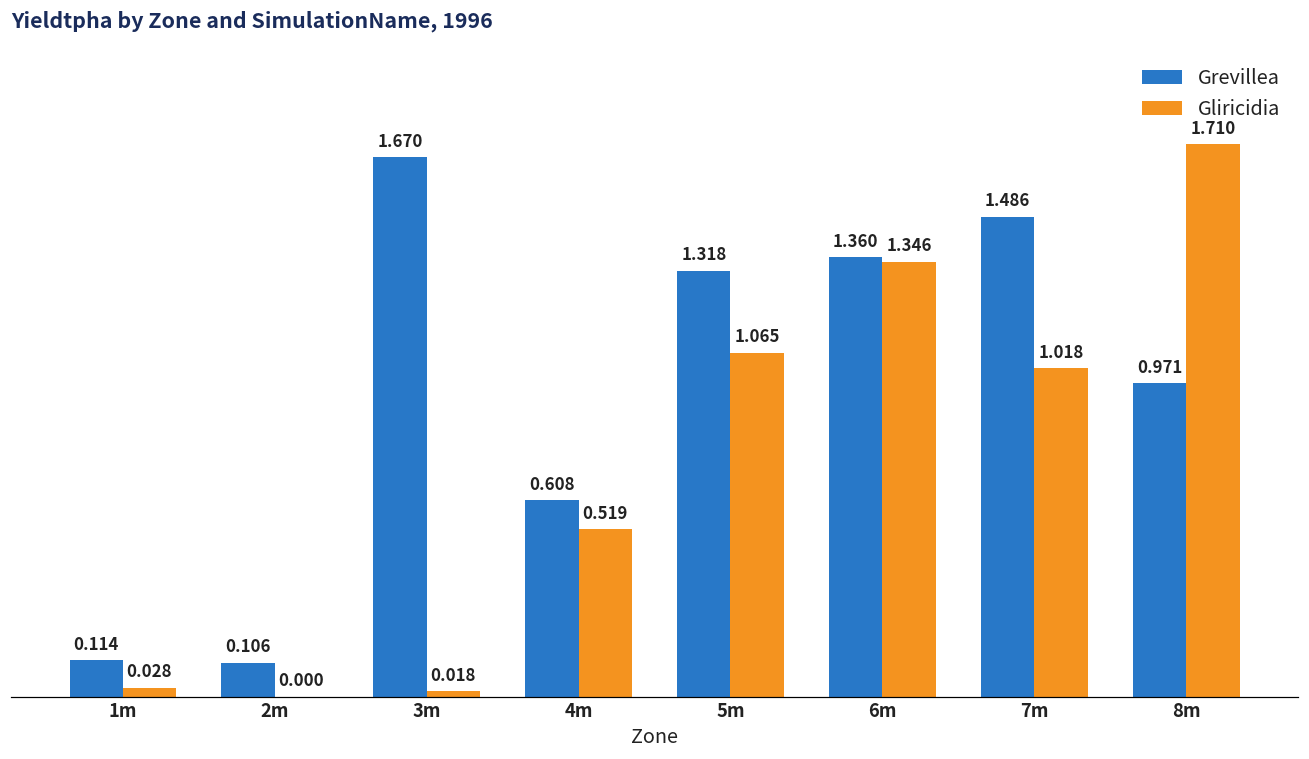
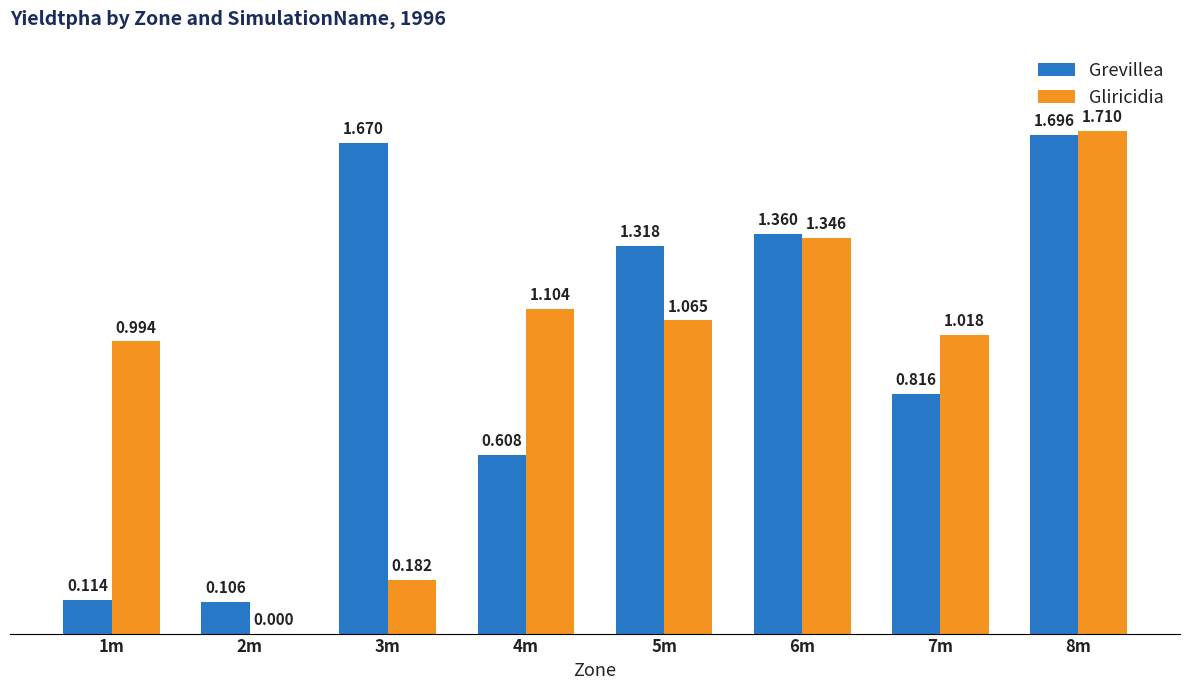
  {
    "Grevillea": {
      "1m": 0.114,
      "2m": 0.106,
      "3m": 1.670,
      "4m": 0.608,
      "5m": 1.318,
      "6m": 1.360,
-     "7m": 1.486,
-     "8m": 0.971
+     "7m": 0.816,
+     "8m": 1.696
    },
    "Gliricidia": {
-     "1m": 0.028,
+     "1m": 0.994,
      "2m": 0.000,
-     "3m": 0.018,
-     "4m": 0.519,
+     "3m": 0.182,
+     "4m": 1.104,
      "5m": 1.065,
      "6m": 1.346,
      "7m": 1.018,
      "8m": 1.710
    }
  }
